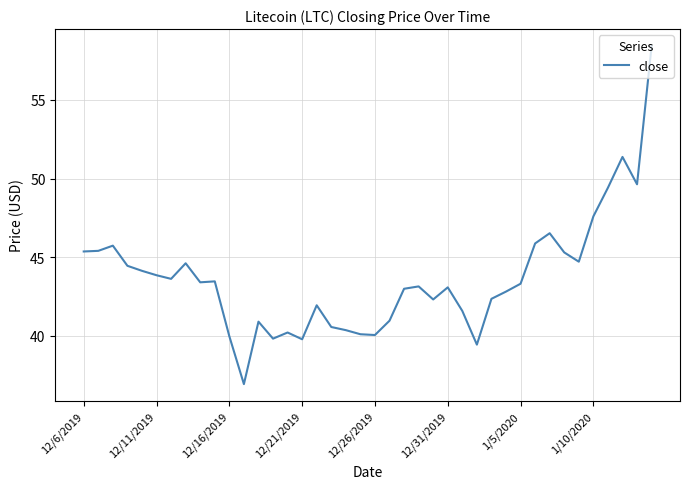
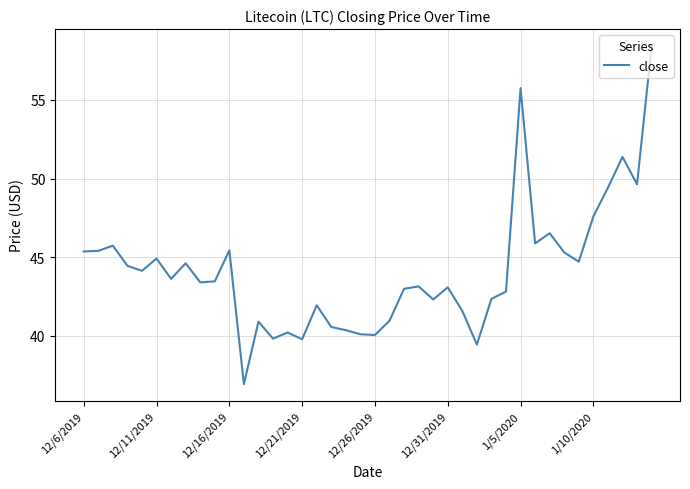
  {
    "12/6/2019": 45.4,
-   "12/11/2019": 43.9,
-   "12/16/2019": 40.0,
+   "12/11/2019": 44.9,
+   "12/16/2019": 45.4,
    "12/21/2019": 39.8,
    "12/26/2019": 40.1,
    "12/31/2019": 43.1,
-   "1/5/2020": 43.3,
+   "1/5/2020": 55.8,
    "1/10/2020": 47.6
  }
